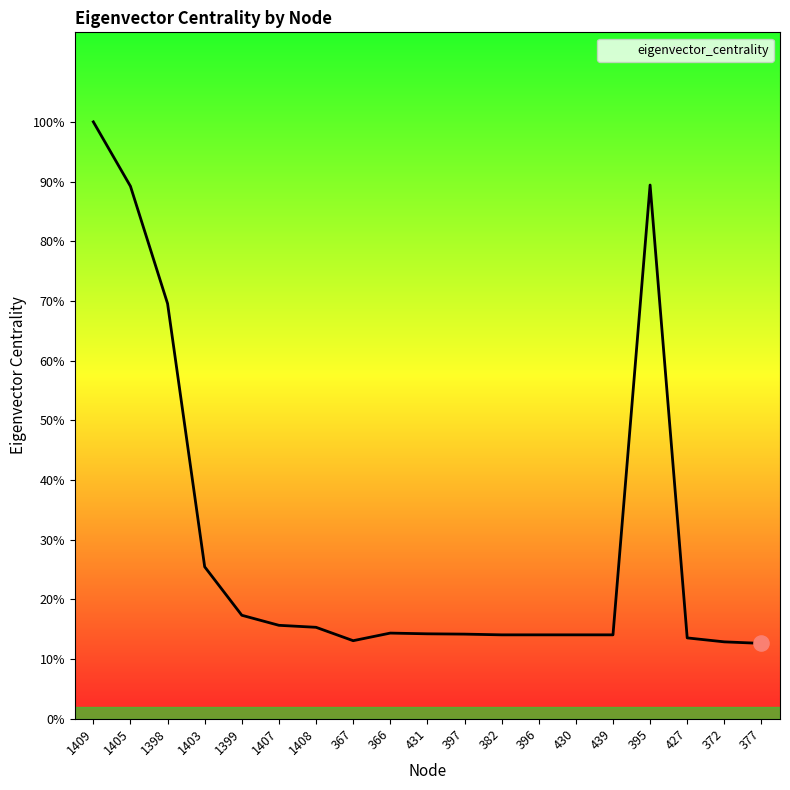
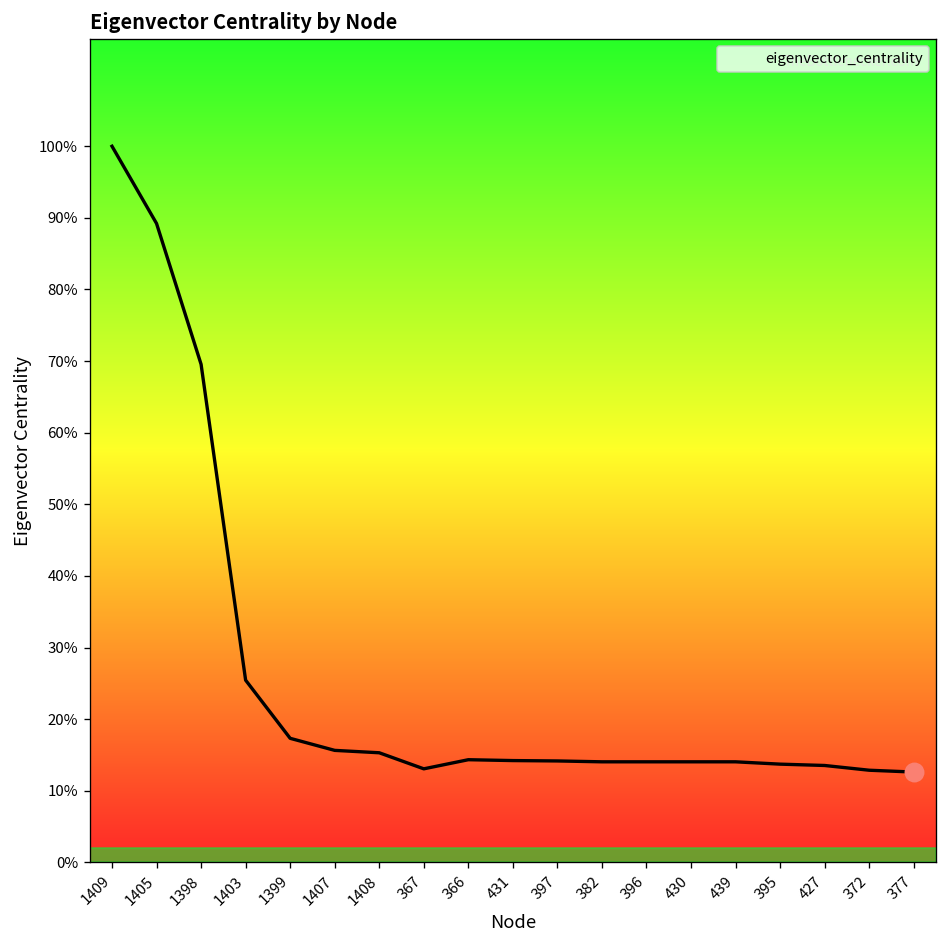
  {
    "eigenvector_centrality": {
      "1409": "100%",
      "1405": "89%",
      "1398": "70%",
      "1403": "25%",
      "1399": "17%",
      "1407": "16%",
      "1408": "15%",
      "367": "13%",
      "366": "14%",
      "431": "14%",
      "397": "14%",
      "382": "14%",
      "396": "14%",
      "430": "14%",
      "439": "14%",
-     "395": "89%",
+     "395": "14%",
      "427": "14%",
      "372": "13%"
    }
  }
